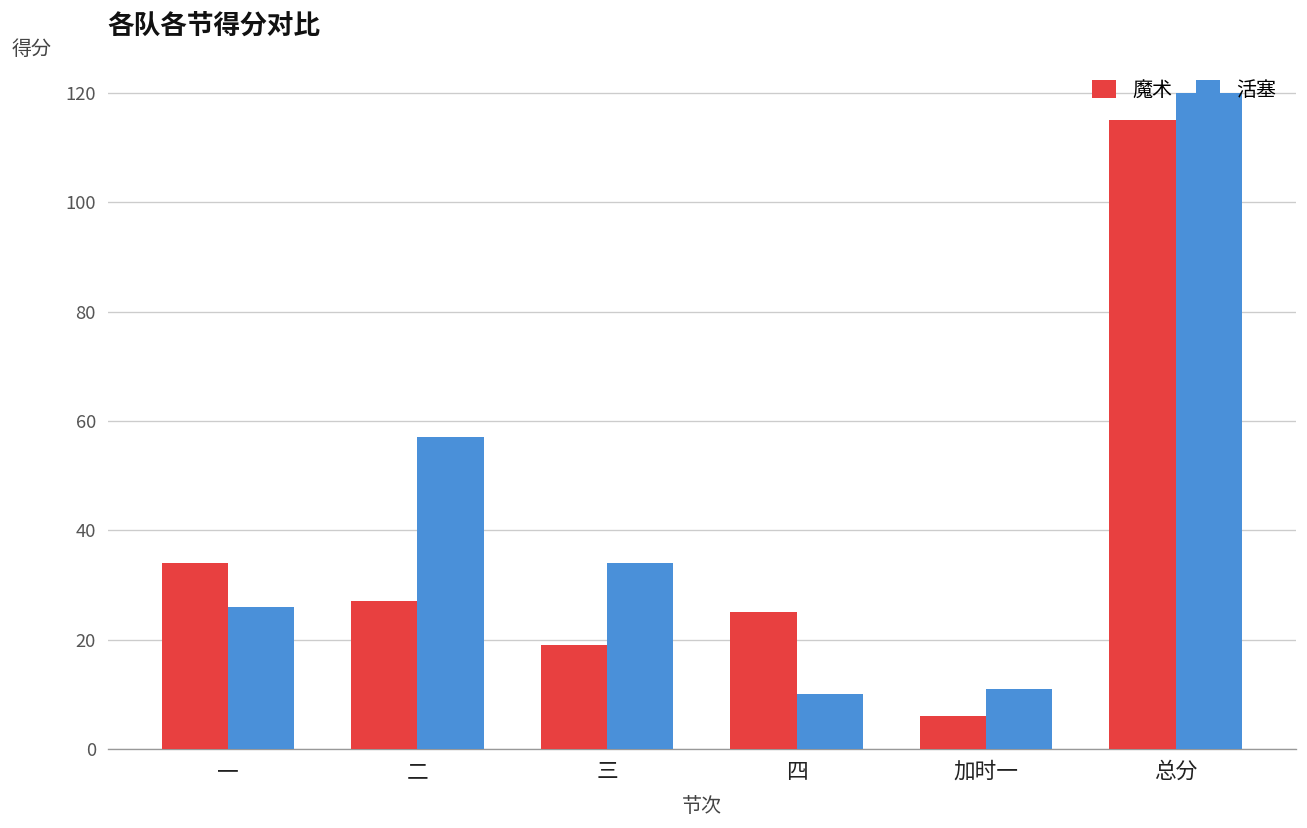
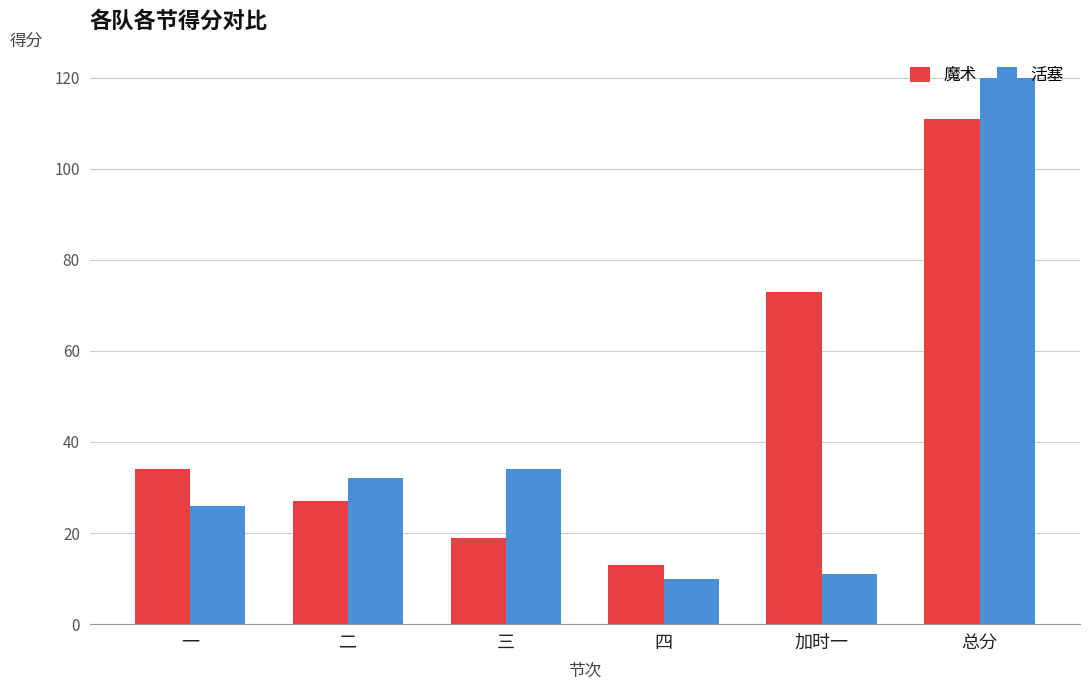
  {
    "魔术": {
      "一": 34,
      "二": 27,
      "三": 19,
-     "四": 25,
-     "加时一": 6,
-     "总分": 115
+     "四": 13,
+     "加时一": 73,
+     "总分": 111
    },
    "活塞": {
      "一": 26,
-     "二": 57,
+     "二": 32,
      "三": 34,
      "四": 10,
      "加时一": 11,
      "总分": 120
    }
  }
